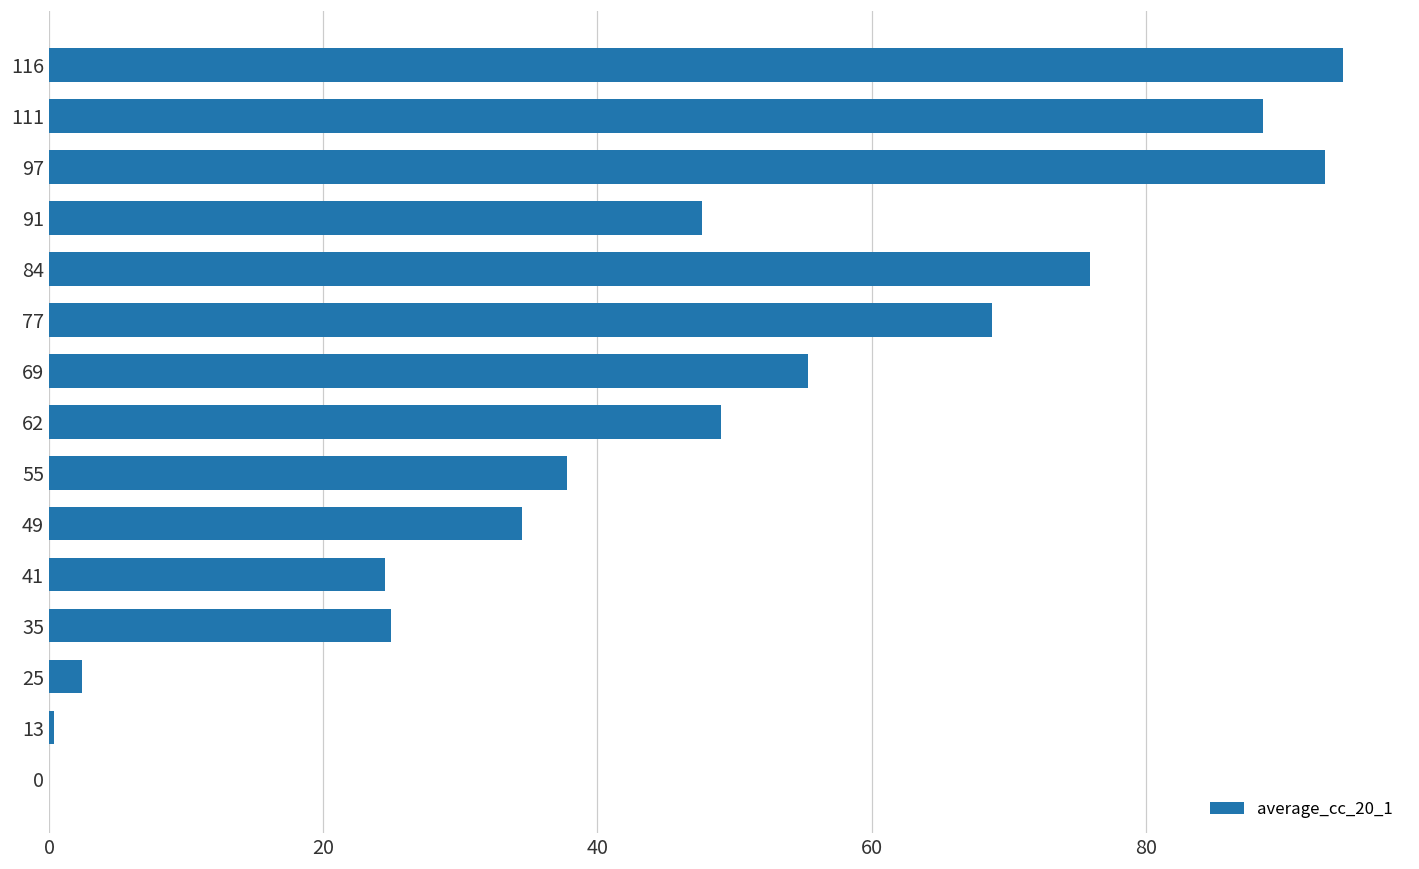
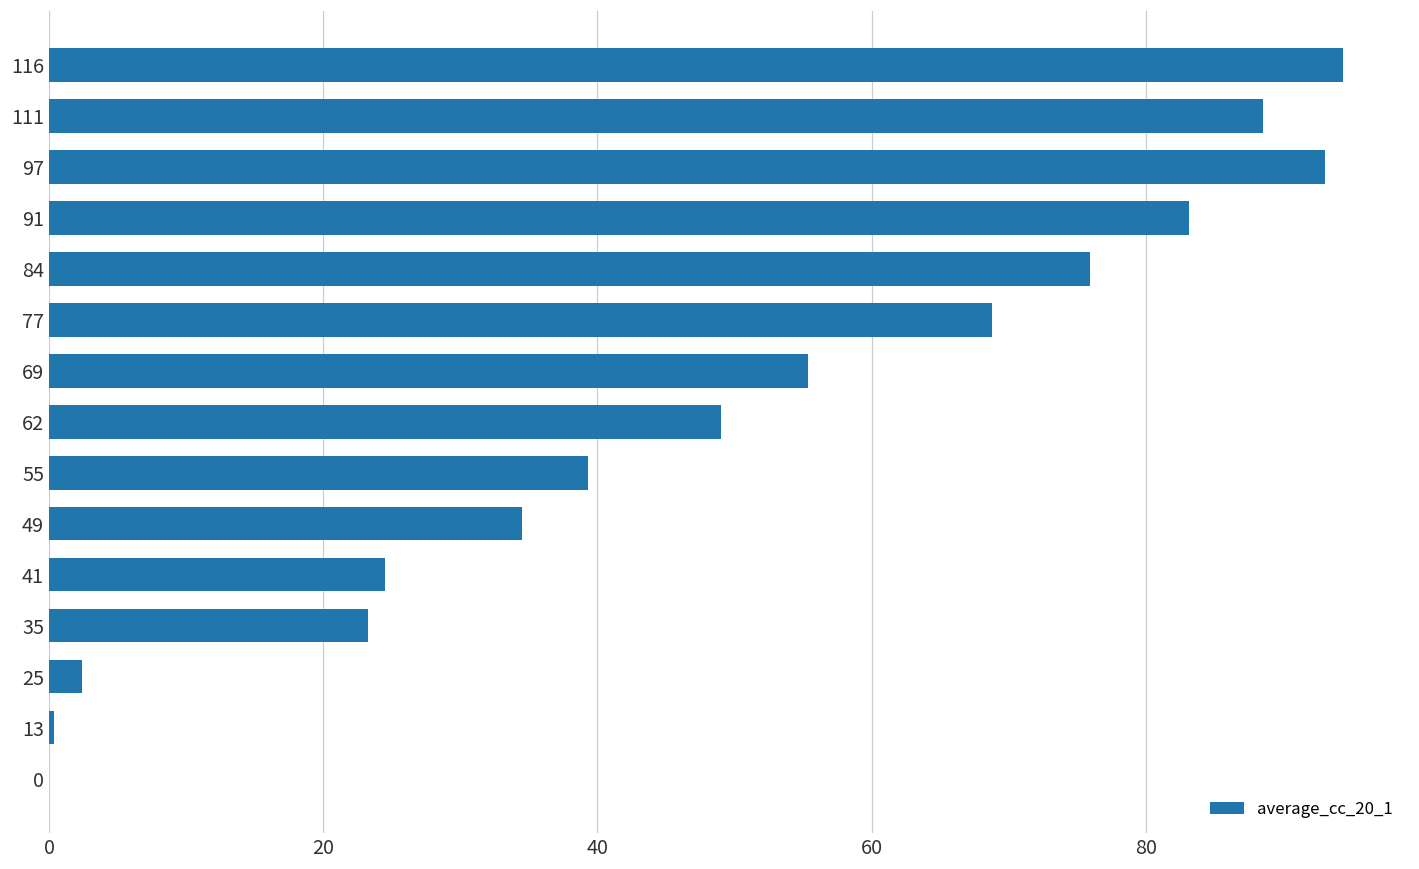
  {
    "116": 94.4,
    "111": 88.5,
    "97": 93.1,
-   "91": 47.6,
+   "91": 83.2,
    "84": 76.0,
    "77": 68.8,
    "69": 55.3,
    "62": 49.0,
-   "55": 37.8,
+   "55": 39.3,
    "49": 34.5,
    "41": 24.5,
-   "35": 25.0,
+   "35": 23.2,
    "25": 2.4,
    "13": 0.3
  }
